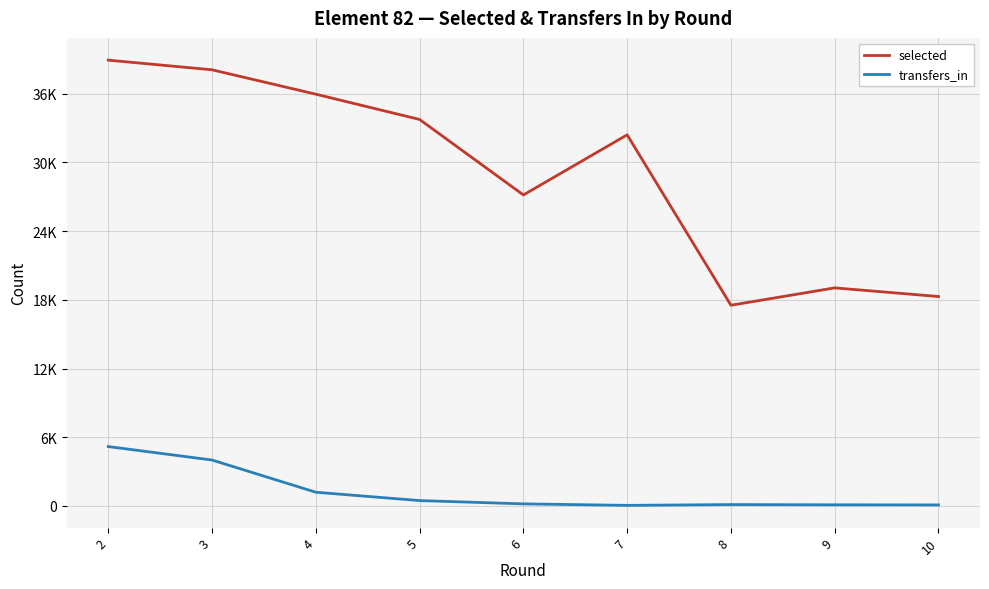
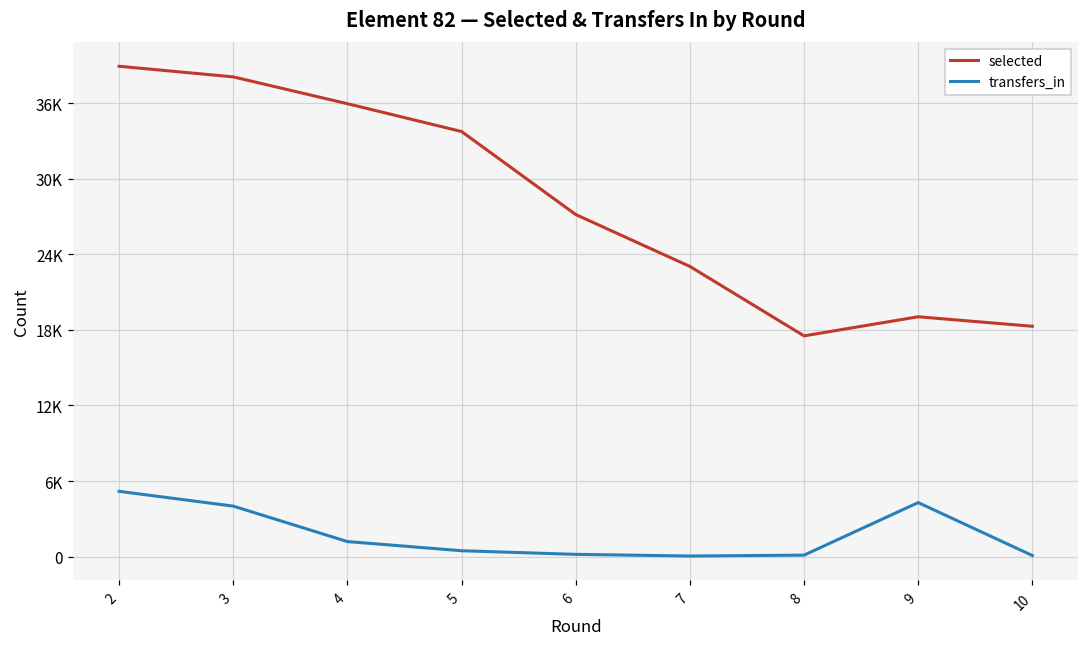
  {
    "selected": {
      "2": 38900,
      "3": 38100,
      "4": 36000,
      "5": 33700,
      "6": 27200,
-     "7": 32400,
+     "7": 23000,
      "8": 17500,
      "9": 19000,
      "10": 18300
    },
    "transfers_in": {
      "2": 5200,
      "3": 4000,
      "4": 1200,
      "5": 500,
      "6": 200,
      "7": 100,
      "8": 100,
-     "9": 100,
+     "9": 4300,
      "10": 100
    }
  }
